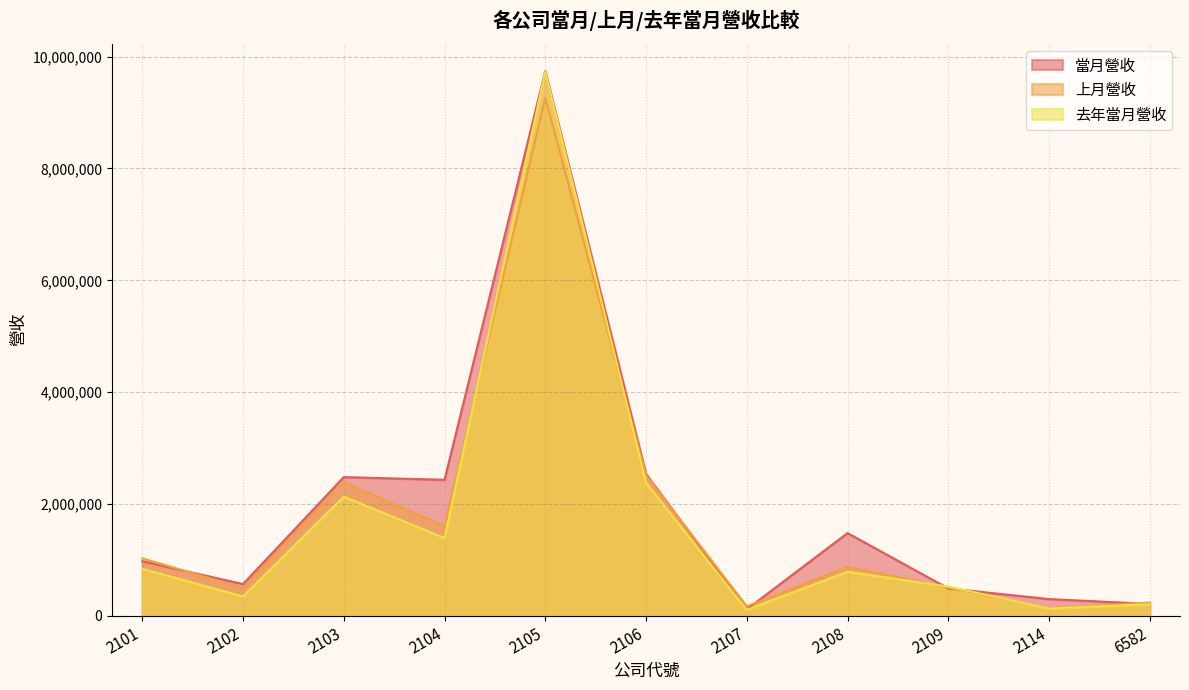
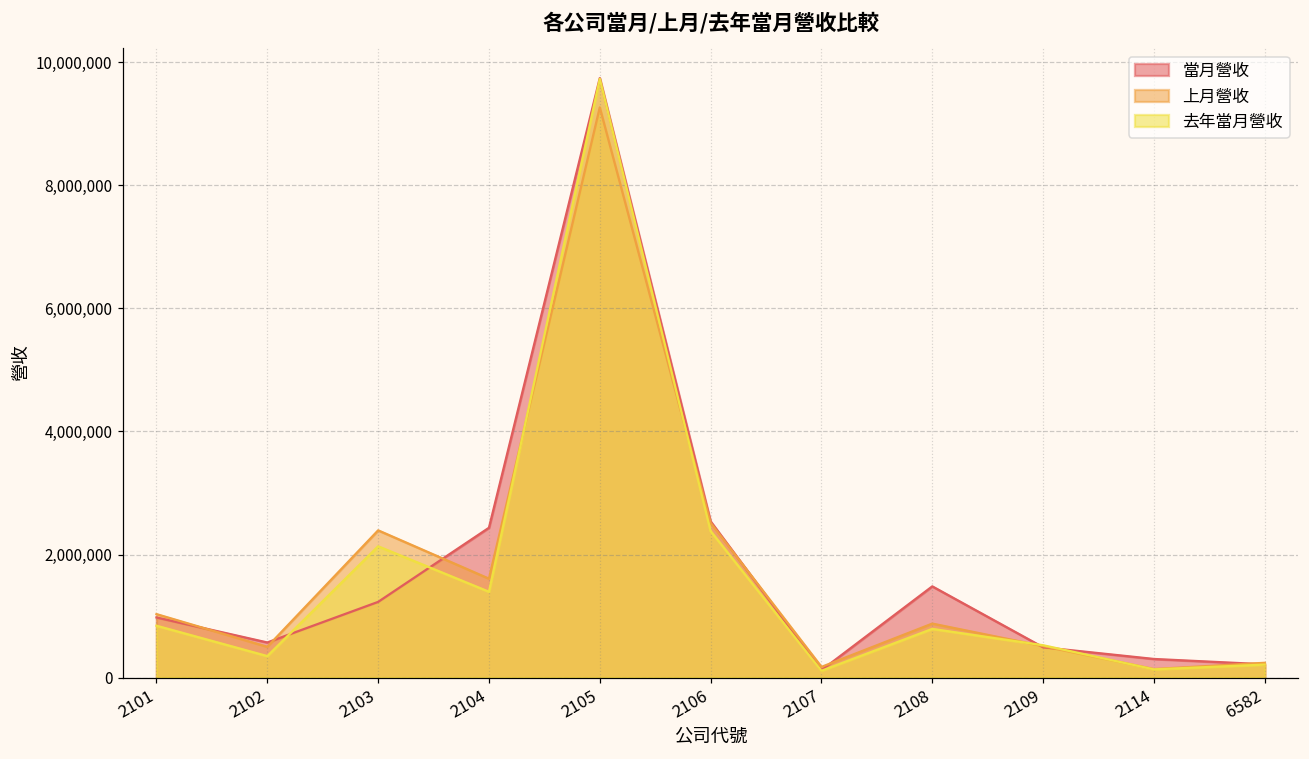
  {
    "當月營收": {
      "2101": "1,000,000",
      "2102": "600,000",
-     "2103": "2,500,000",
+     "2103": "1,200,000",
      "2104": "2,400,000",
      "2108": "1,500,000",
      "2114": "300,000"
    }
  }
